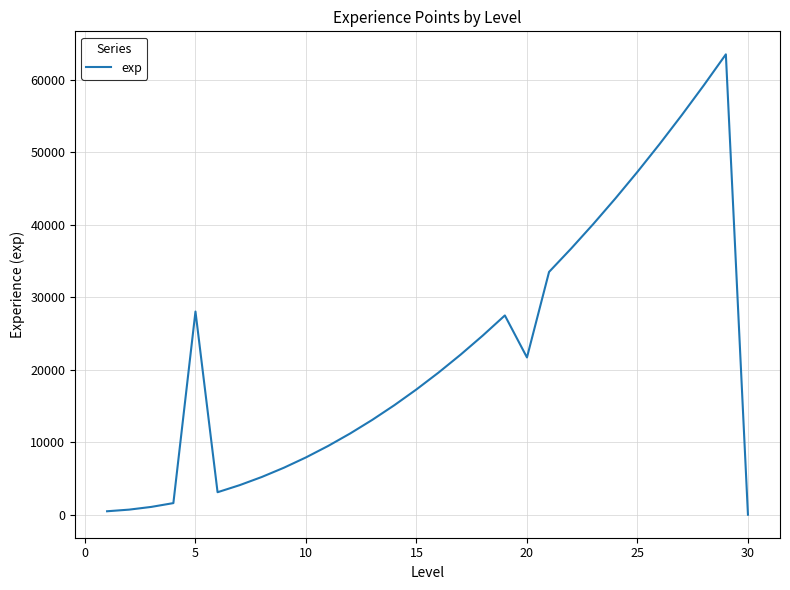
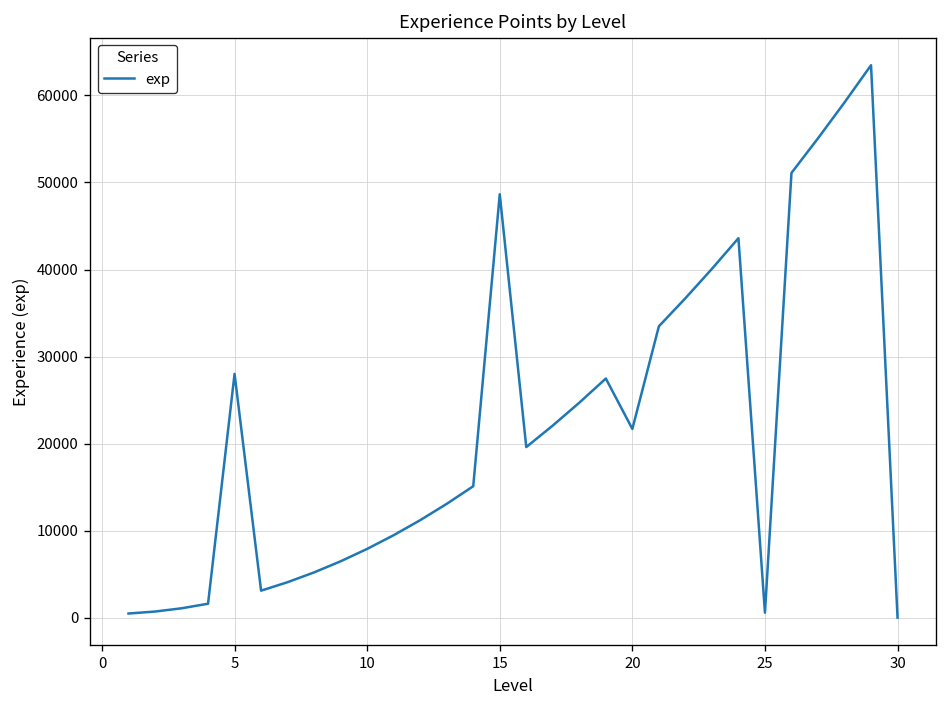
  {
    "5": 28000,
    "10": 8000,
-   "15": 17000,
+   "15": 49000,
    "20": 22000,
-   "25": 47000,
+   "25": 1000,
    "30": 0
  }
